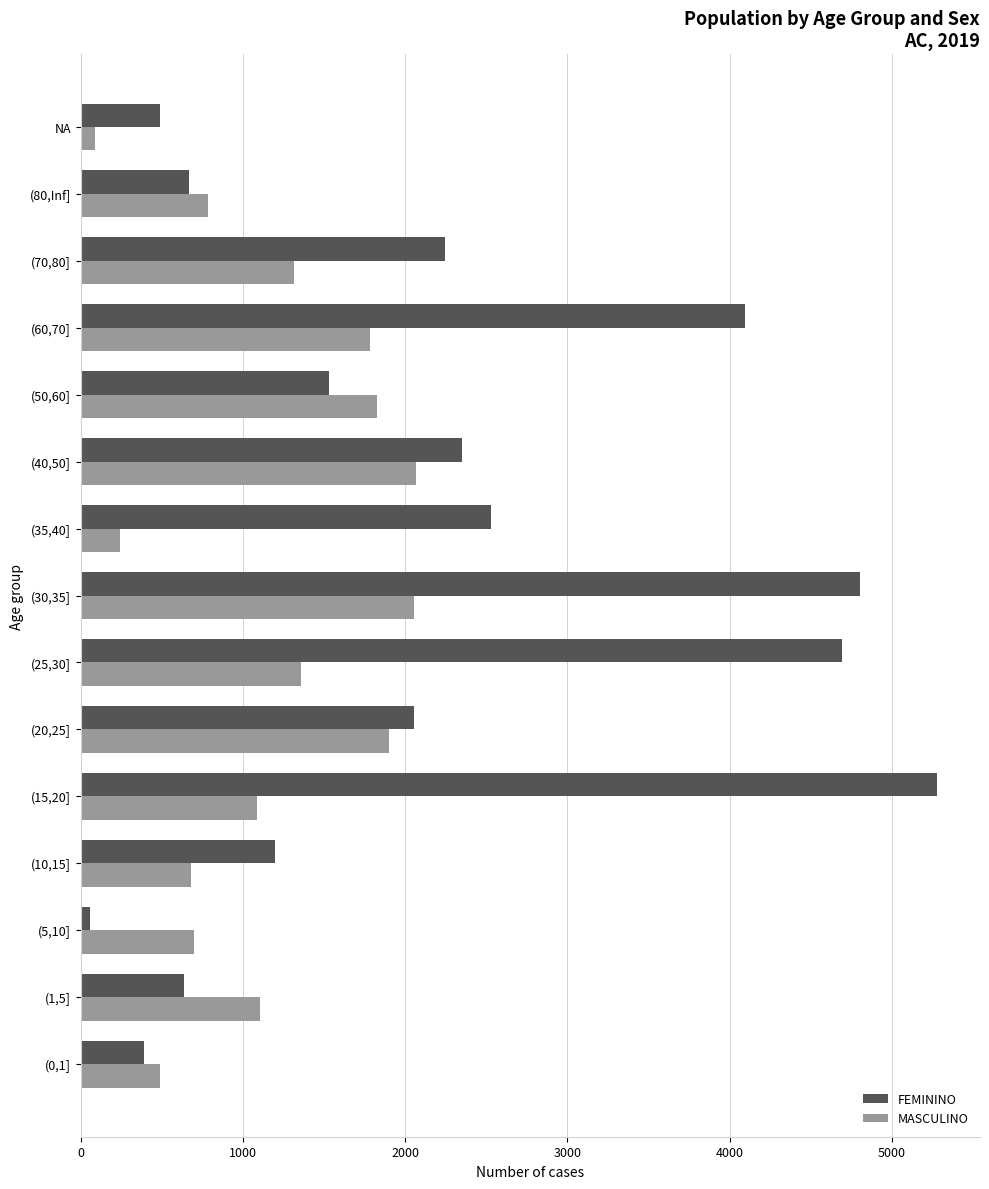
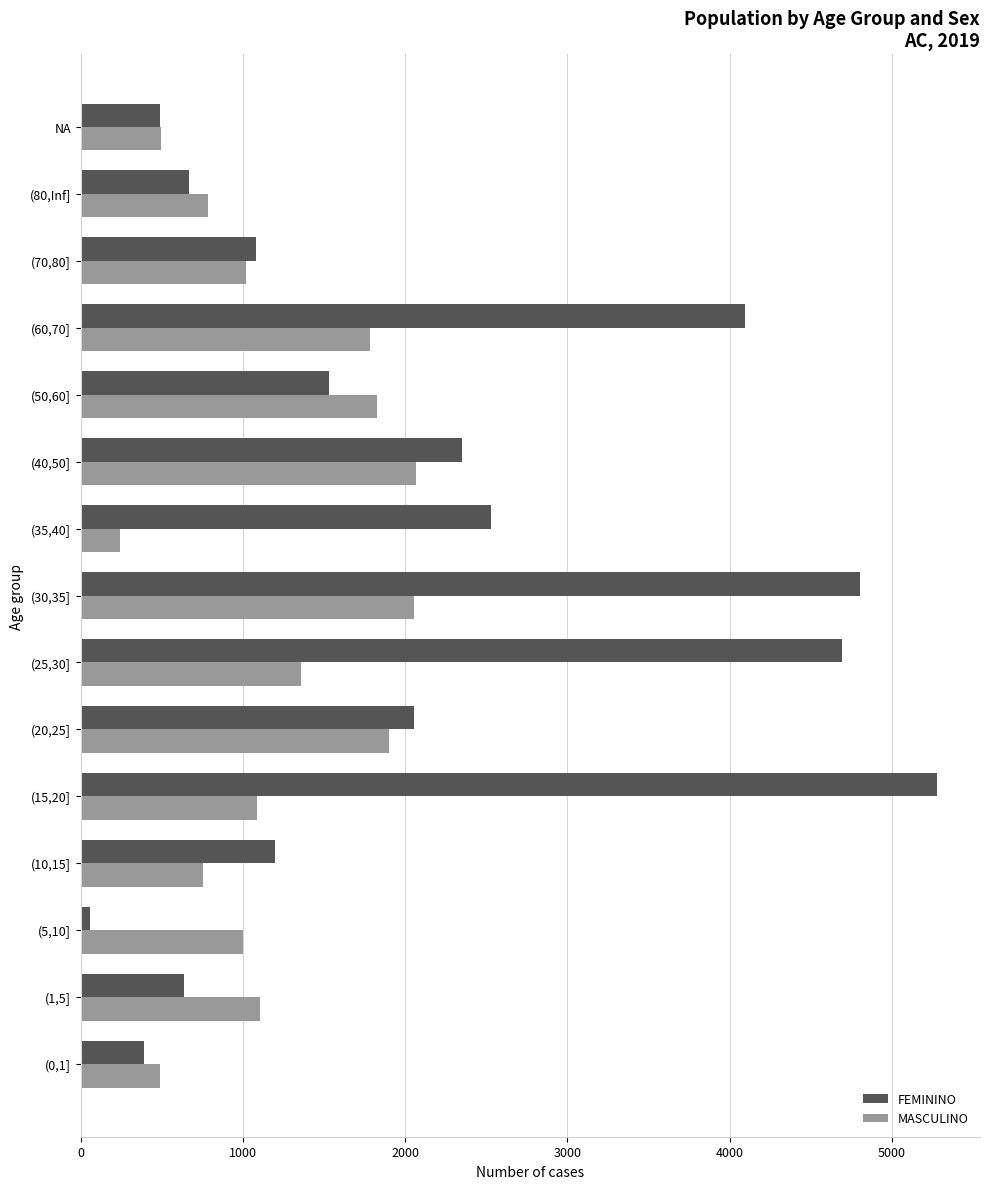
  {
    "FEMININO": {
      "NA": 490,
      "(80,Inf]": 670,
-     "(70,80]": 2240,
+     "(70,80]": 1080,
      "(60,70]": 4090,
      "(50,60]": 1530,
      "(40,50]": 2350,
      "(35,40]": 2530,
      "(30,35]": 4810,
      "(25,30]": 4690,
      "(20,25]": 2060,
      "(15,20]": 5280,
      "(10,15]": 1200,
      "(5,10]": 60,
      "(1,5]": 640,
      "(0,1]": 390
    },
    "MASCULINO": {
-     "NA": 90,
+     "NA": 490,
      "(80,Inf]": 780,
-     "(70,80]": 1320,
+     "(70,80]": 1020,
      "(60,70]": 1780,
      "(50,60]": 1820,
      "(40,50]": 2060,
      "(35,40]": 240,
      "(30,35]": 2060,
      "(25,30]": 1360,
      "(20,25]": 1900,
      "(15,20]": 1090,
-     "(10,15]": 680,
-     "(5,10]": 700,
+     "(10,15]": 750,
+     "(5,10]": 1000,
      "(1,5]": 1110,
      "(0,1]": 490
    }
  }
